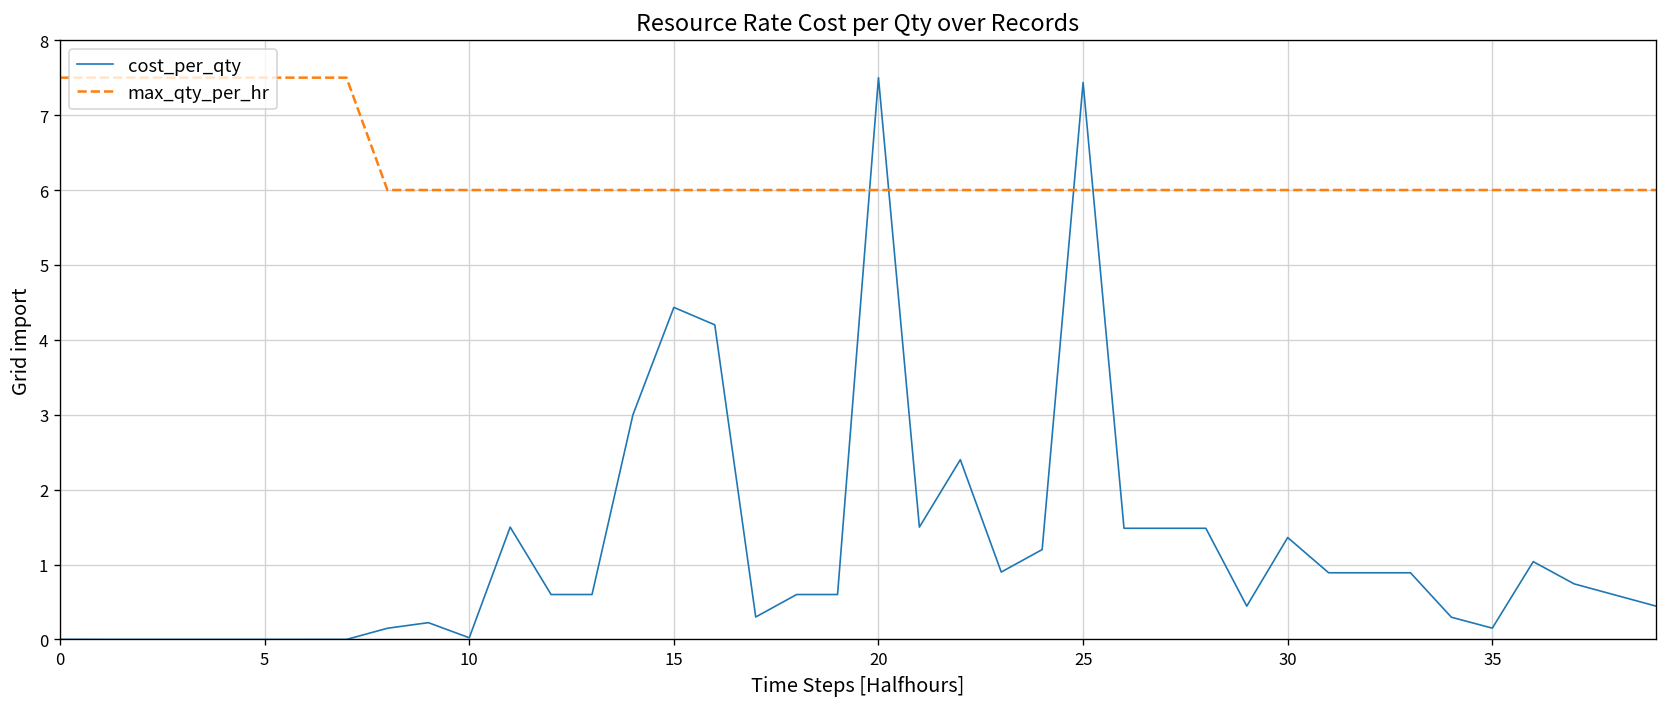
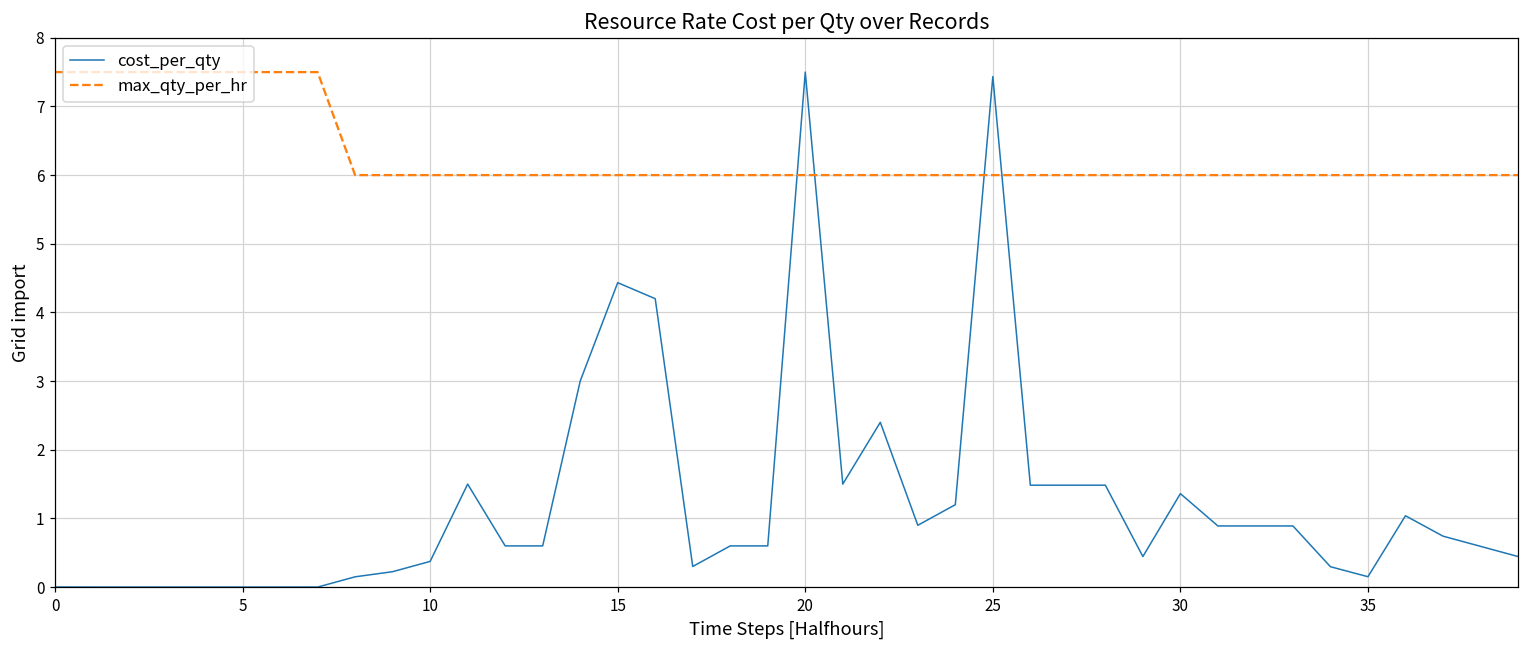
  {
    "cost_per_qty": {
      "0": 0.0,
      "5": 0.0,
-     "10": 0.0,
+     "10": 0.4,
      "15": 4.4,
      "20": 7.5,
      "25": 7.4,
      "30": 1.4,
      "35": 0.2
    },
    "max_qty_per_hr": {
      "0": 7.5,
      "10": 6.0,
      "15": 6.0,
      "20": 6.0,
      "25": 6.0,
      "30": 6.0,
      "35": 6.0
    }
  }
